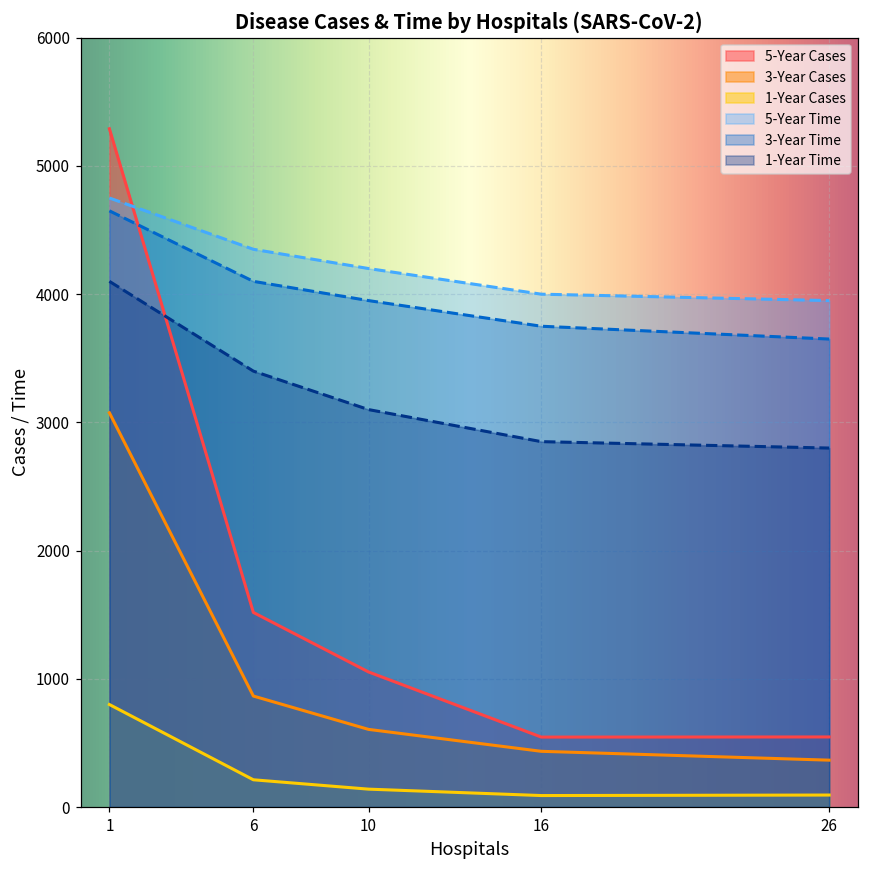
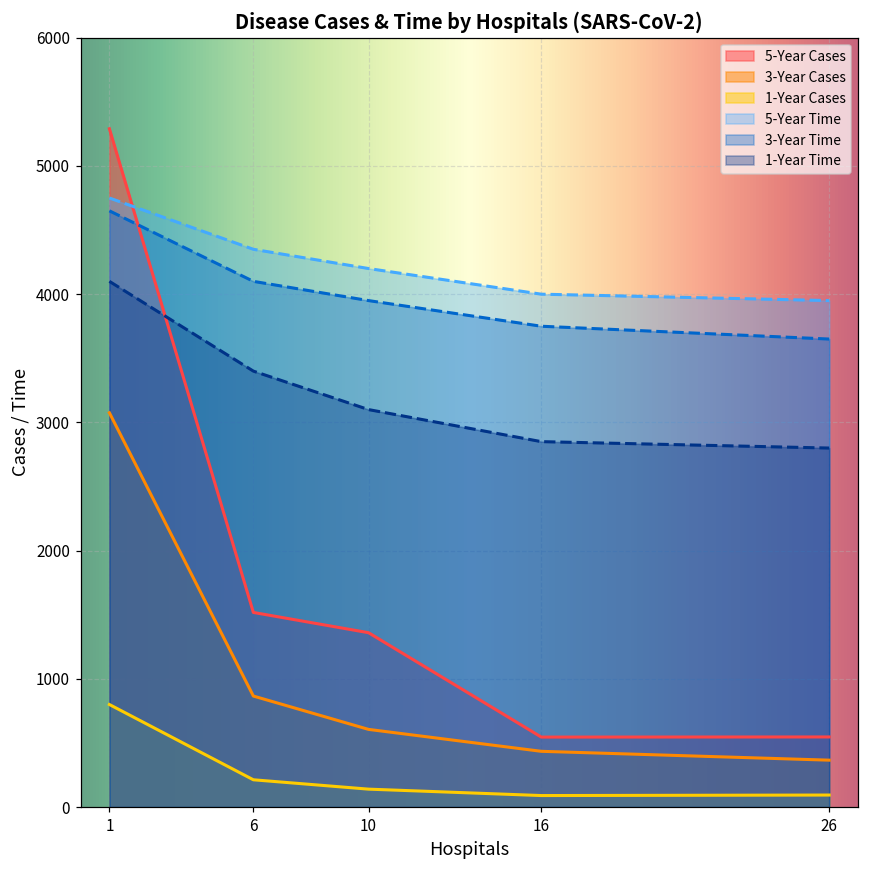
  {
    "5-Year Cases": {
      "1": 5290,
      "6": 1520,
-     "10": 1050,
+     "10": 1360,
      "16": 550,
      "26": 550
    }
  }
